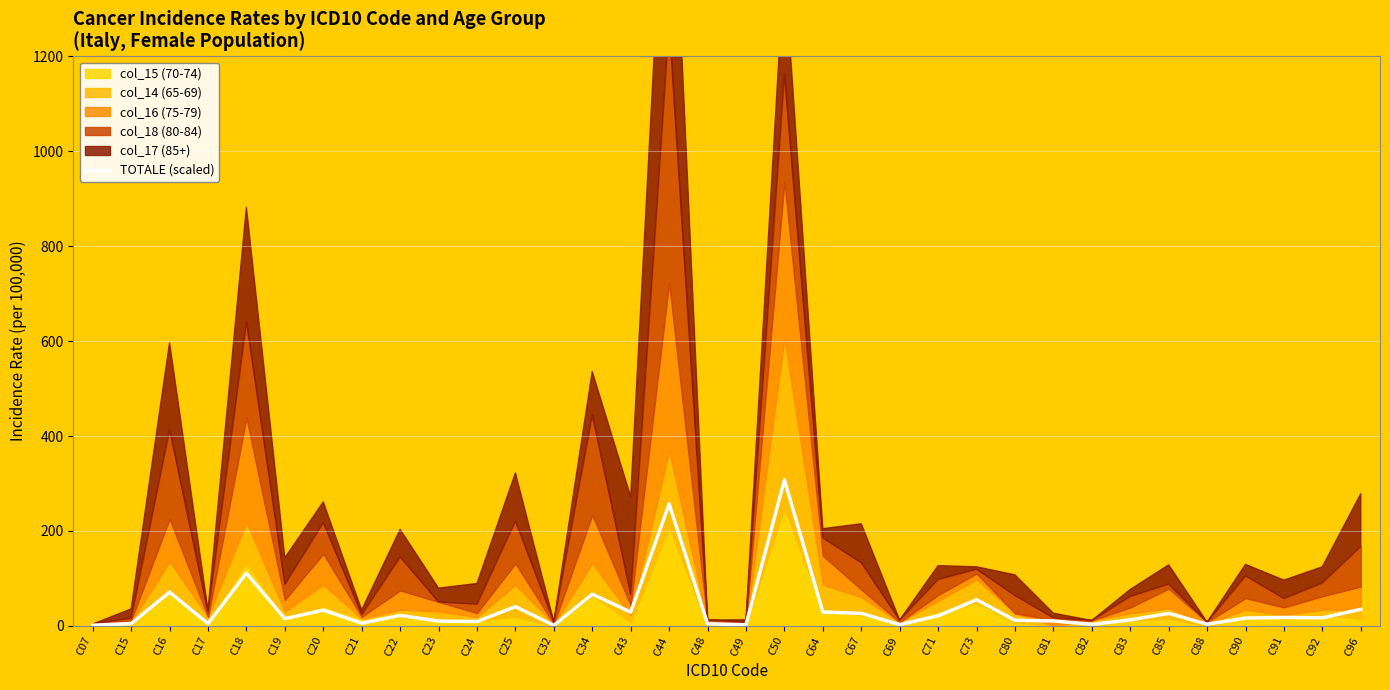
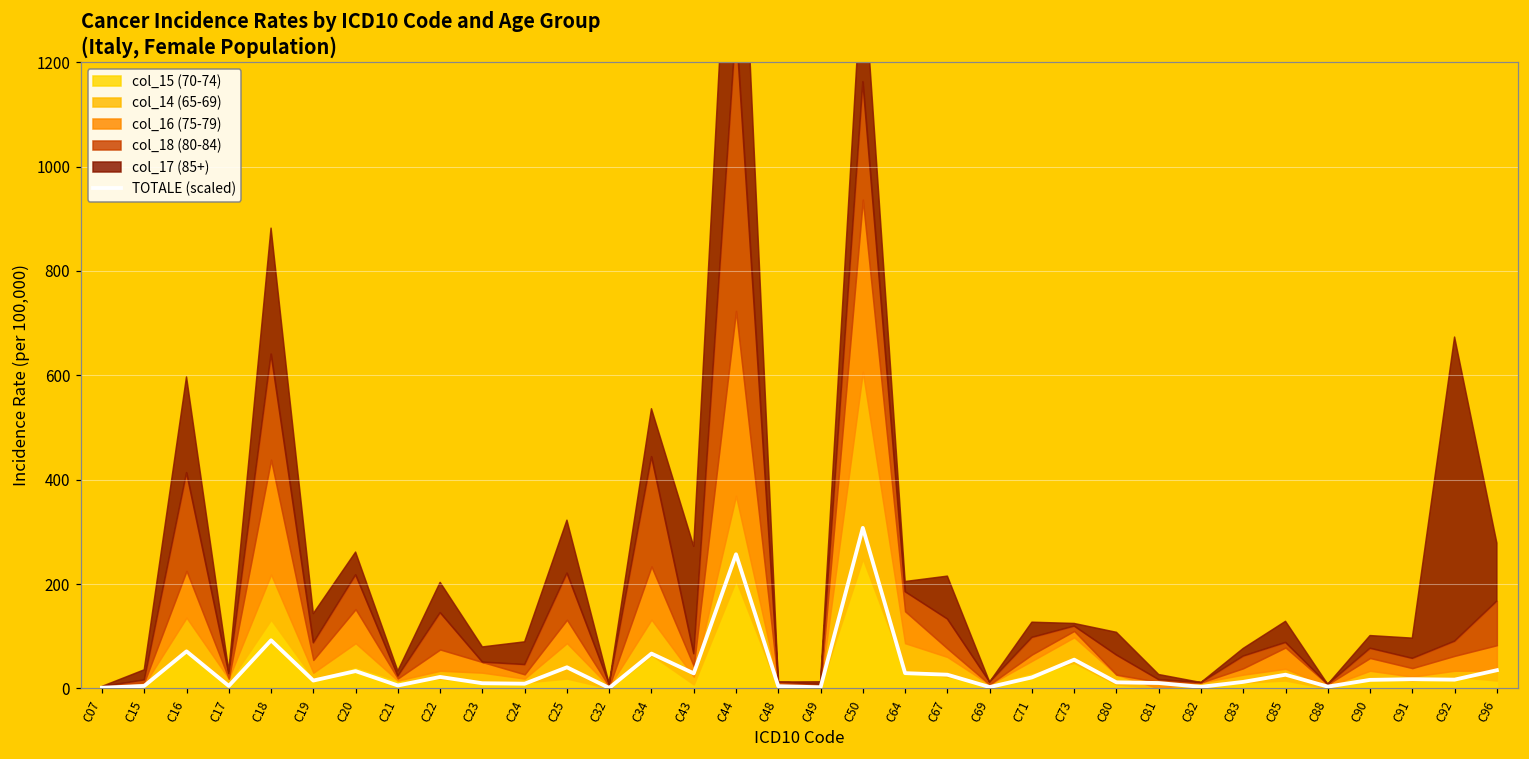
  {
    "TOTALE (scaled)": {
      "C17": 0,
-     "C18": 110,
+     "C18": 90,
      "C20": 30,
      "C21": 10,
      "C25": 40,
      "C43": 30,
      "C44": 260,
      "C50": 310,
      "C71": 20,
      "C73": 60,
      "C85": 30,
      "C90": 20,
      "C92": 20
    },
    "col_18 (80-84)": {
      "C16": 190,
      "C18": 200,
      "C19": 30,
      "C20": 70,
      "C22": 70,
      "C24": 20,
      "C25": 90,
      "C34": 210,
      "C43": 20,
      "C50": 230,
      "C64": 40,
      "C67": 60,
      "C71": 30,
      "C80": 40,
      "C83": 20,
      "C85": 10,
-     "C90": 50,
+     "C90": 20,
      "C91": 20,
      "C92": 30,
      "C96": 80
    },
    "col_17 (85+)": {
      "C15": 20,
      "C16": 180,
      "C18": 240,
      "C19": 60,
      "C20": 40,
      "C21": 10,
      "C22": 60,
      "C23": 30,
      "C24": 40,
      "C25": 100,
      "C34": 90,
      "C43": 210,
      "C64": 20,
      "C67": 80,
      "C71": 30,
      "C80": 40,
      "C81": 10,
      "C83": 10,
      "C85": 40,
      "C90": 20,
      "C91": 40,
-     "C92": 30,
+     "C92": 580,
      "C96": 110
    }
  }
